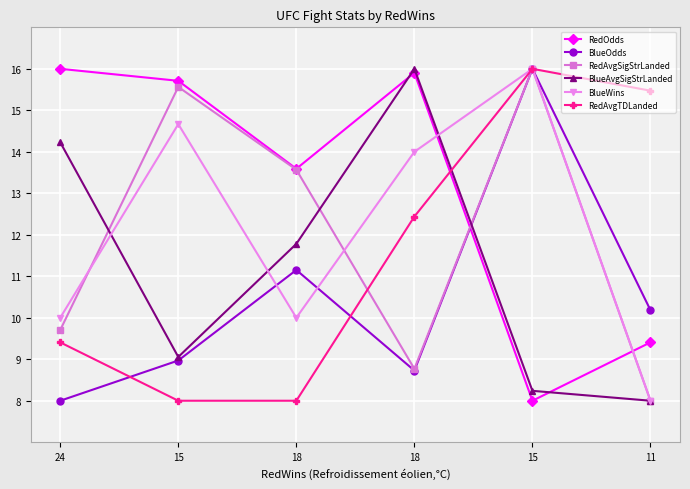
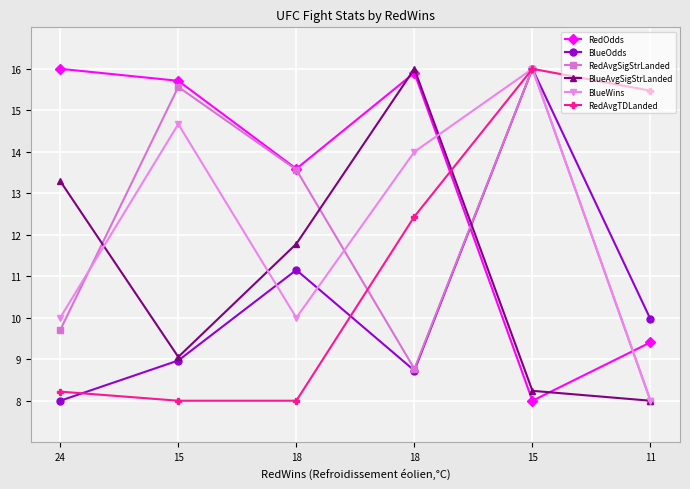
  {
    "RedOdds": {
      "24": 16.0,
      "11": 9.4
    },
    "BlueOdds": {
      "24": 8.0,
-     "11": 10.2
+     "11": 10.0
    },
    "BlueAvgSigStrLanded": {
-     "24": 14.2
+     "24": 13.3
    },
    "RedAvgTDLanded": {
-     "24": 9.4
+     "24": 8.2
    }
  }
